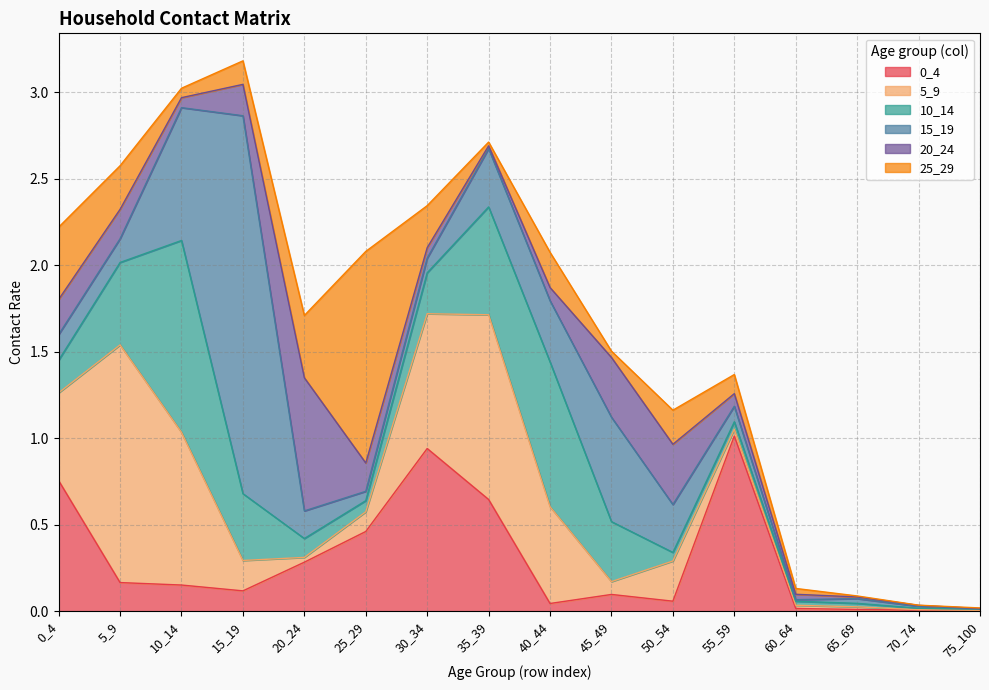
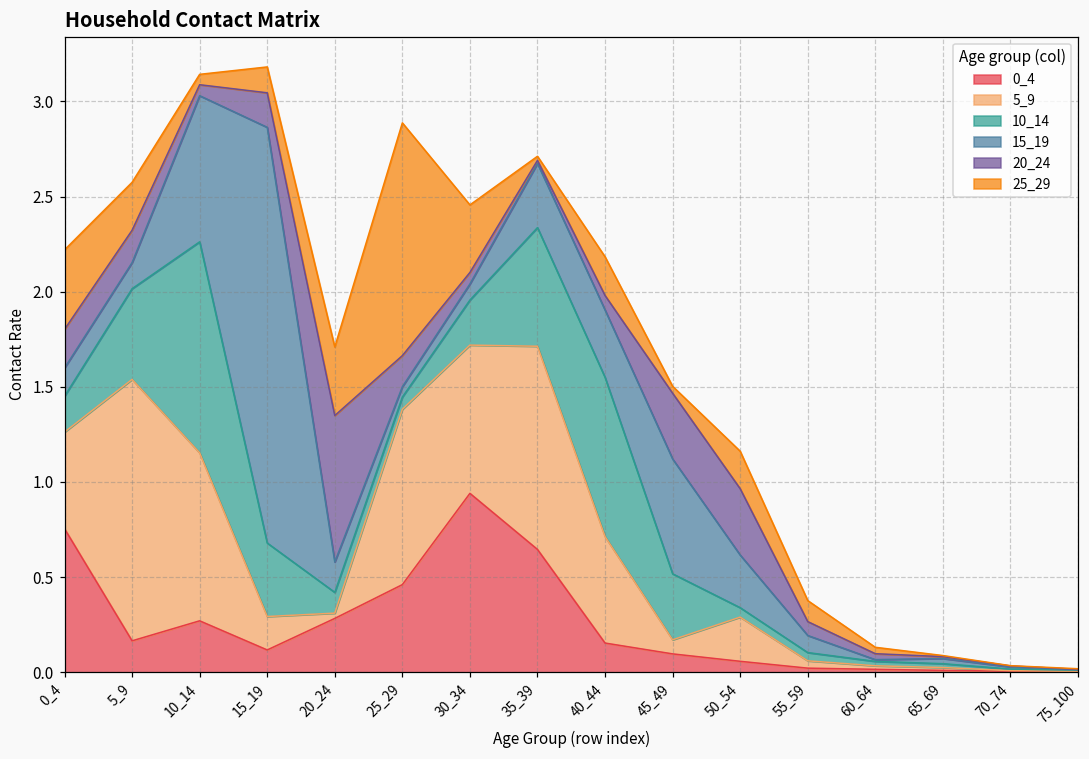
  {
    "0_4": {
      "0_4": 0.75,
      "5_9": 0.17,
-     "10_14": 0.15,
+     "10_14": 0.27,
      "15_19": 0.12,
      "20_24": 0.28,
      "25_29": 0.46,
      "30_34": 0.94,
      "35_39": 0.65,
-     "40_44": 0.04,
+     "40_44": 0.15,
      "45_49": 0.10,
      "50_54": 0.06,
-     "55_59": 1.01,
+     "55_59": 0.02,
      "60_64": 0.02,
      "65_69": 0.01
    },
    "5_9": {
      "0_4": 0.51,
      "5_9": 1.37,
      "10_14": 0.88,
      "15_19": 0.18,
      "20_24": 0.03,
-     "25_29": 0.11,
+     "25_29": 0.92,
      "30_34": 0.78,
      "35_39": 1.07,
      "40_44": 0.56,
      "45_49": 0.07,
      "50_54": 0.23,
      "55_59": 0.04,
      "60_64": 0.02,
      "65_69": 0.02
    },
    "20_24": {
      "0_4": 0.20,
      "5_9": 0.17,
      "10_14": 0.06,
      "15_19": 0.18,
      "20_24": 0.77,
      "25_29": 0.16,
      "30_34": 0.06,
      "35_39": 0.02,
      "40_44": 0.08,
      "45_49": 0.35,
      "50_54": 0.35,
      "55_59": 0.07,
      "60_64": 0.03
    },
    "25_29": {
      "0_4": 0.42,
      "5_9": 0.25,
      "10_14": 0.05,
      "15_19": 0.14,
      "20_24": 0.36,
      "25_29": 1.22,
-     "30_34": 0.24,
+     "30_34": 0.35,
      "35_39": 0.02,
      "40_44": 0.20,
      "45_49": 0.04,
      "50_54": 0.20,
      "55_59": 0.11,
      "60_64": 0.03
    }
  }
